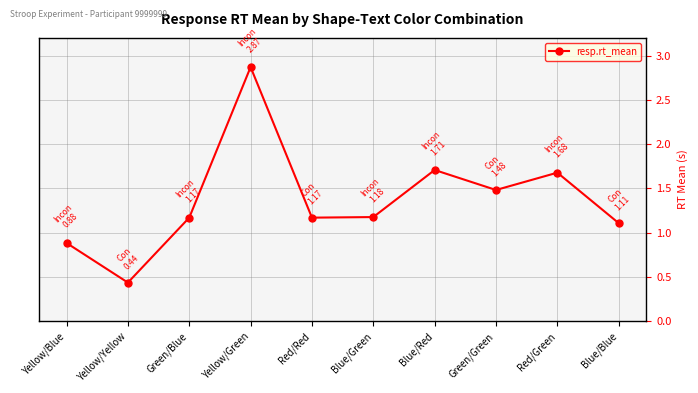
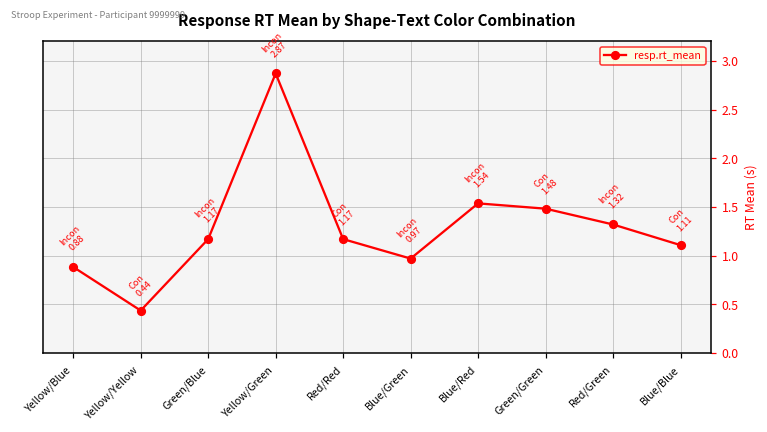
  {
    "Yellow/Blue": 0.88,
    "Yellow/Yellow": 0.44,
    "Green/Blue": 1.17,
    "Yellow/Green": 2.87,
    "Red/Red": 1.17,
-   "Blue/Green": 1.18,
-   "Blue/Red": 1.71,
+   "Blue/Green": 0.97,
+   "Blue/Red": 1.54,
    "Green/Green": 1.48,
-   "Red/Green": 1.68,
+   "Red/Green": 1.32,
    "Blue/Blue": 1.11
  }
